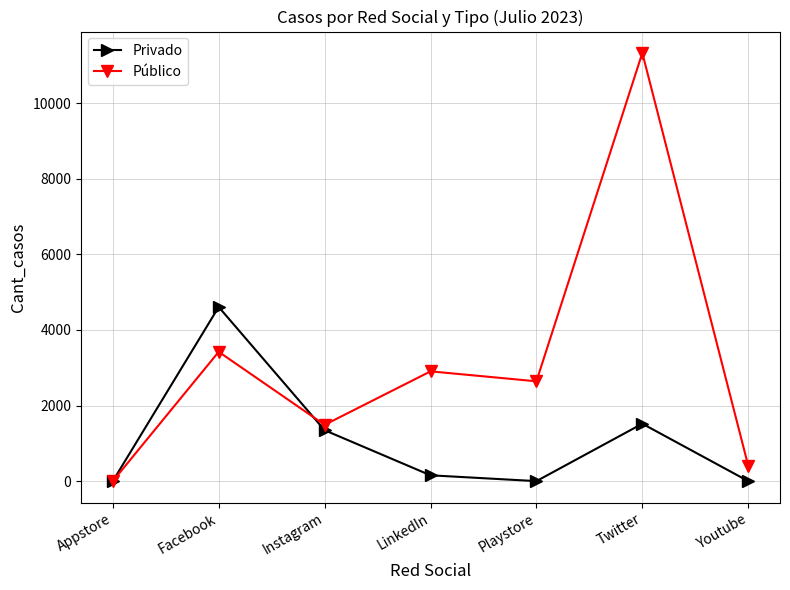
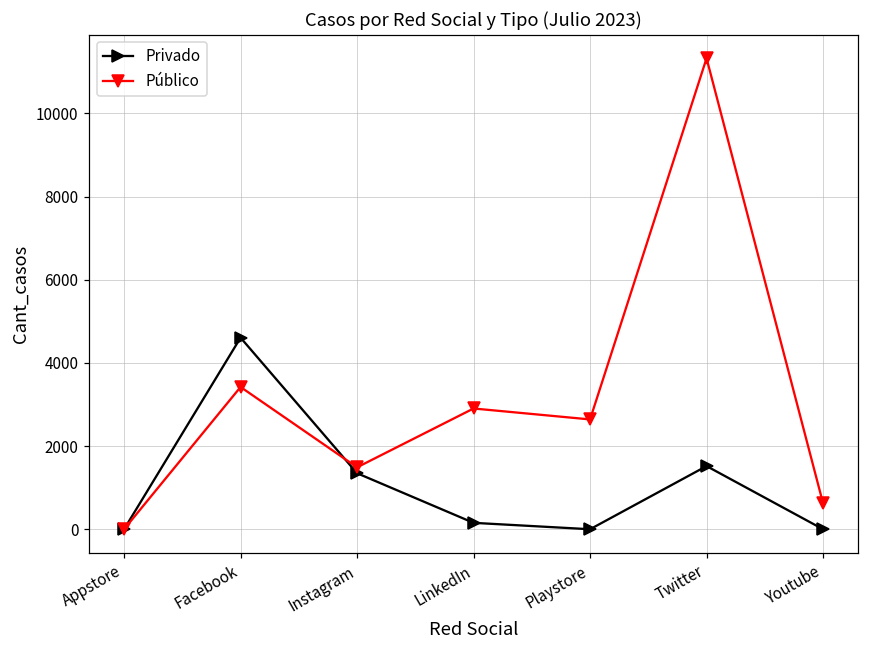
  {
    "Privado": {
      "Facebook": 4600,
      "Instagram": 1300,
      "LinkedIn": 200,
      "Playstore": 0,
      "Twitter": 1500,
      "Youtube": 0
    },
    "Público": {
      "Facebook": 3400,
      "Instagram": 1500,
      "LinkedIn": 2900,
      "Playstore": 2600,
      "Twitter": 11300,
-     "Youtube": 400
+     "Youtube": 600
    }
  }
